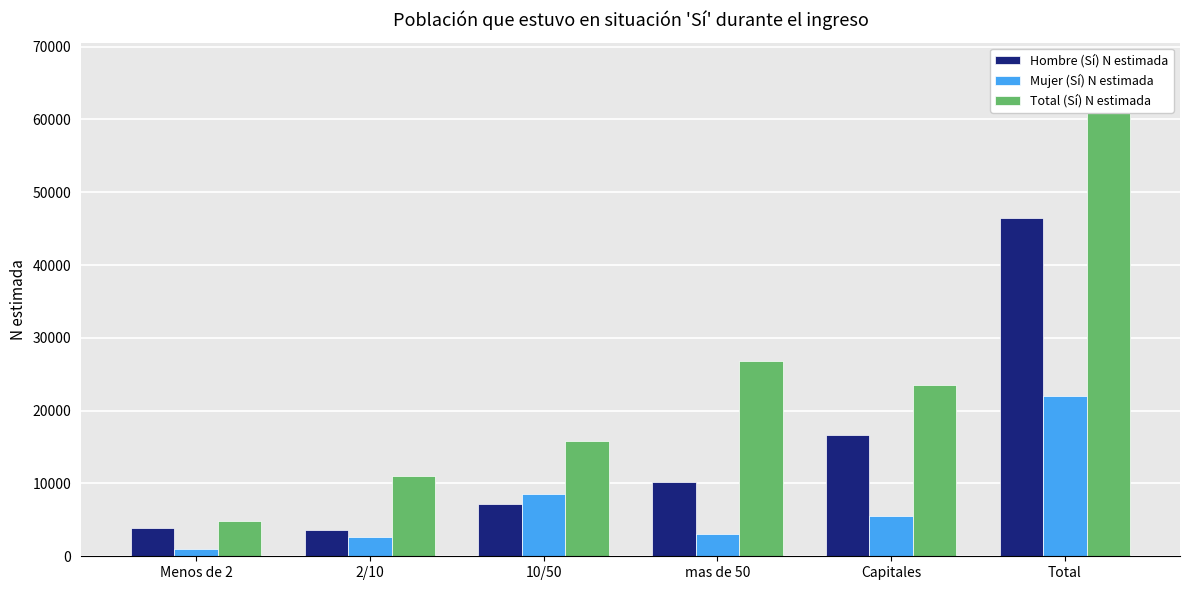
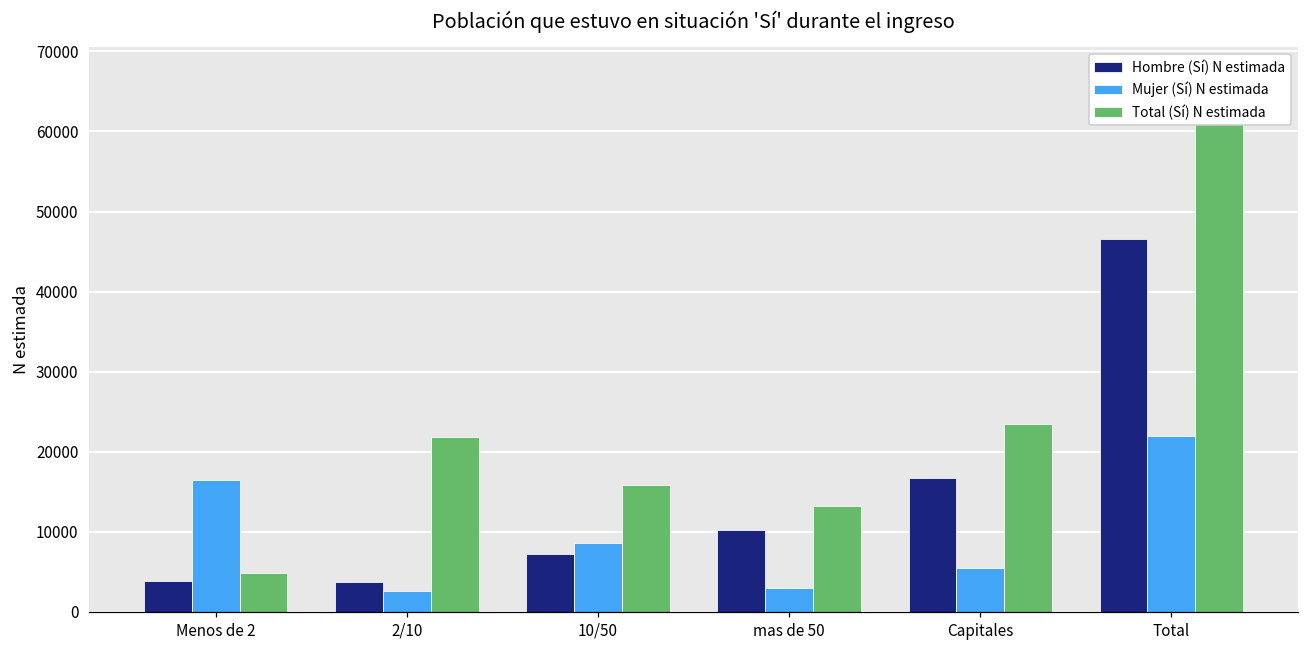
  {
    "Hombre (Sí) N estimada": {
      "Menos de 2": 4000,
      "2/10": 4000,
      "10/50": 7000,
      "mas de 50": 10000,
      "Capitales": 17000,
      "Total": 47000
    },
    "Mujer (Sí) N estimada": {
-     "Menos de 2": 1000,
+     "Menos de 2": 16000,
      "2/10": 3000,
      "10/50": 9000,
      "mas de 50": 3000,
      "Capitales": 6000,
      "Total": 22000
    },
    "Total (Sí) N estimada": {
      "Menos de 2": 5000,
-     "2/10": 11000,
+     "2/10": 22000,
      "10/50": 16000,
-     "mas de 50": 27000,
+     "mas de 50": 13000,
      "Capitales": 24000
    }
  }
